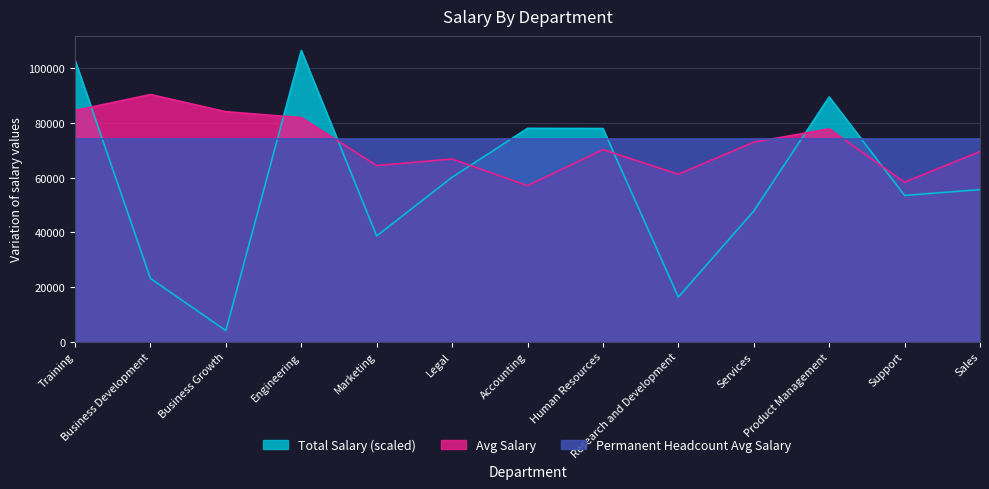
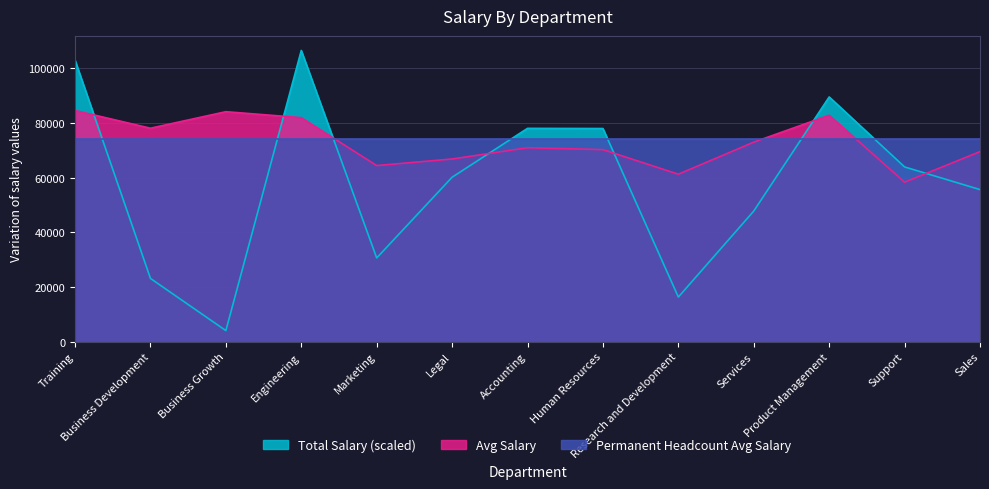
  {
    "Total Salary (scaled)": {
      "Training": 103000,
      "Business Development": 23000,
      "Business Growth": 4000,
      "Engineering": 107000,
-     "Marketing": 39000,
+     "Marketing": 31000,
      "Legal": 60000,
      "Accounting": 78000,
      "Human Resources": 78000,
      "Research and Development": 16000,
      "Services": 48000,
      "Product Management": 90000,
-     "Support": 54000,
+     "Support": 64000,
      "Sales": 56000
    },
    "Avg Salary": {
      "Training": 85000,
-     "Business Development": 90000,
+     "Business Development": 78000,
      "Business Growth": 84000,
      "Engineering": 82000,
      "Marketing": 64000,
      "Legal": 67000,
-     "Accounting": 57000,
+     "Accounting": 71000,
      "Human Resources": 70000,
      "Research and Development": 61000,
      "Services": 73000,
-     "Product Management": 78000,
+     "Product Management": 83000,
      "Support": 58000,
      "Sales": 70000
    },
    "Permanent Headcount Avg Salary": {
      "Training": 74000,
      "Business Development": 74000,
      "Business Growth": 74000,
      "Engineering": 74000,
      "Marketing": 74000,
      "Legal": 74000,
      "Accounting": 74000,
      "Human Resources": 74000,
      "Research and Development": 74000,
      "Services": 74000,
      "Product Management": 74000,
      "Support": 74000,
      "Sales": 74000
    }
  }
